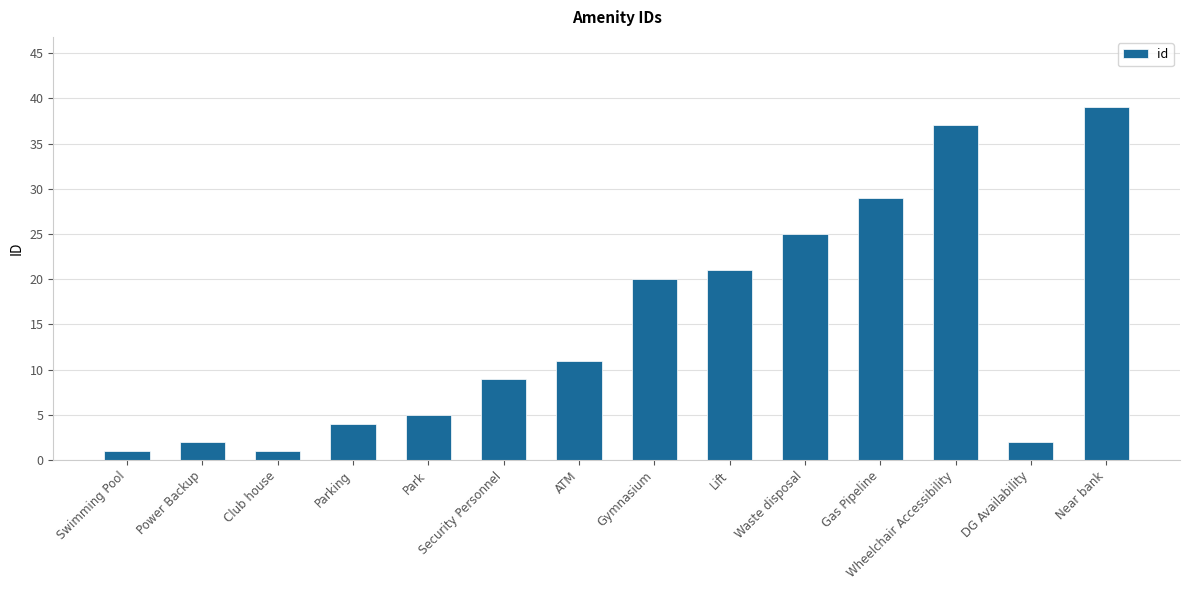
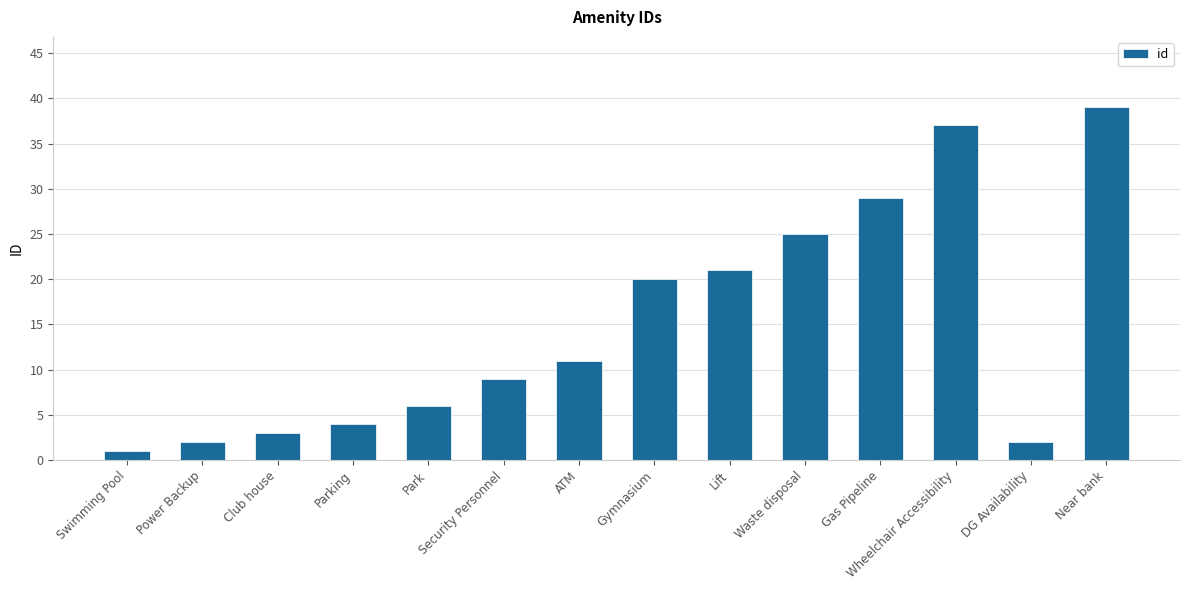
  {
    "Swimming Pool": 1,
    "Power Backup": 2,
-   "Club house": 1,
+   "Club house": 3,
    "Parking": 4,
-   "Park": 5,
+   "Park": 6,
    "Security Personnel": 9,
    "ATM": 11,
    "Gymnasium": 20,
    "Lift": 21,
    "Waste disposal": 25,
    "Gas Pipeline": 29,
    "Wheelchair Accessibility": 37,
    "DG Availability": 2,
    "Near bank": 39
  }
